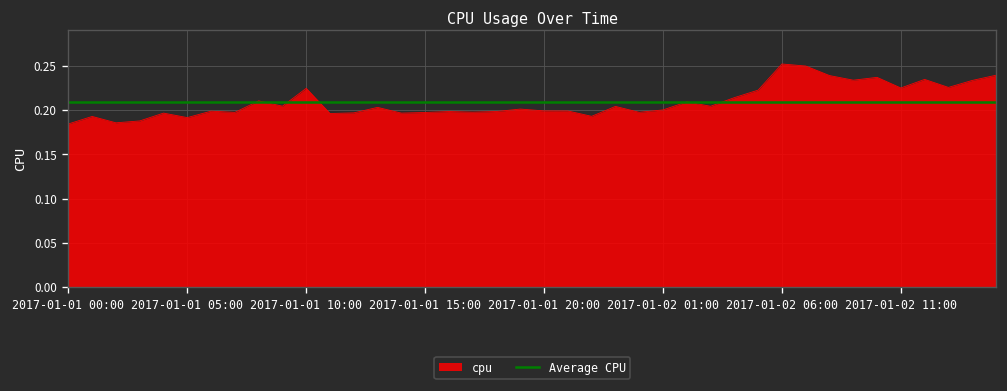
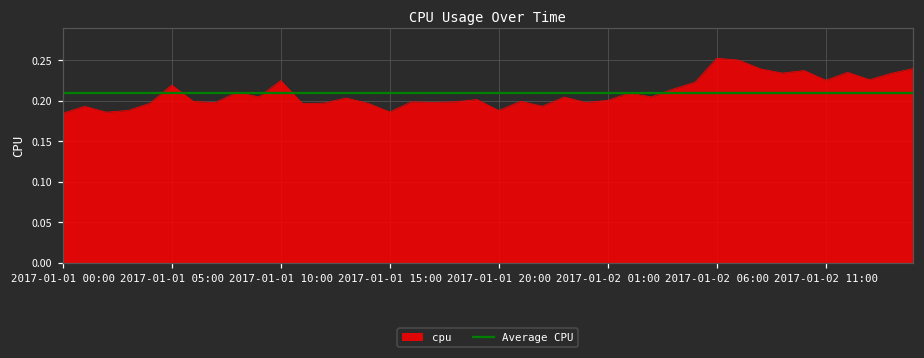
  {
    "2017-01-01 00:00": 0.18,
-   "2017-01-01 05:00": 0.19,
+   "2017-01-01 05:00": 0.22,
    "2017-01-01 10:00": 0.22,
-   "2017-01-01 15:00": 0.20,
-   "2017-01-01 20:00": 0.20,
+   "2017-01-01 15:00": 0.19,
+   "2017-01-01 20:00": 0.19,
    "2017-01-02 01:00": 0.20,
    "2017-01-02 06:00": 0.25,
    "2017-01-02 11:00": 0.23
  }
